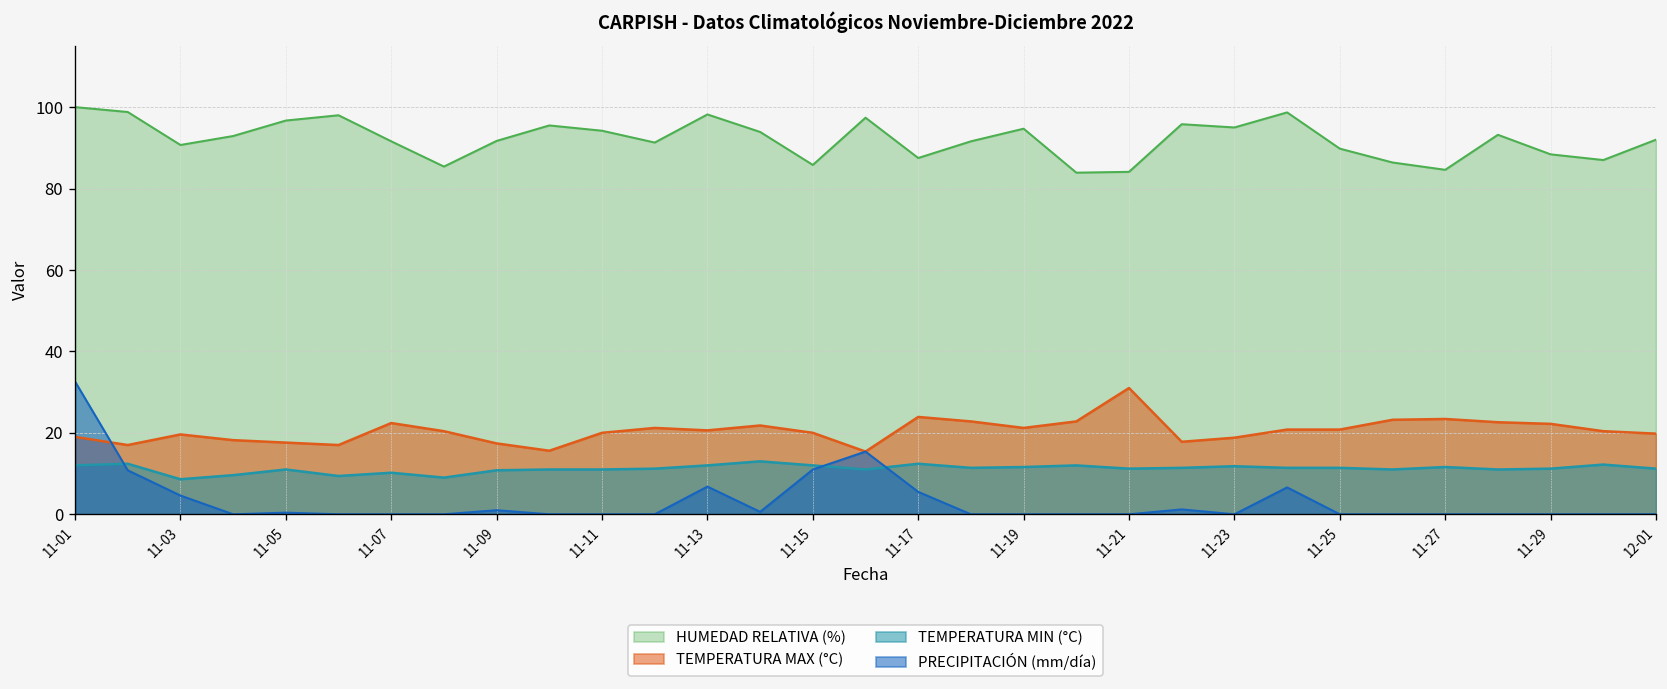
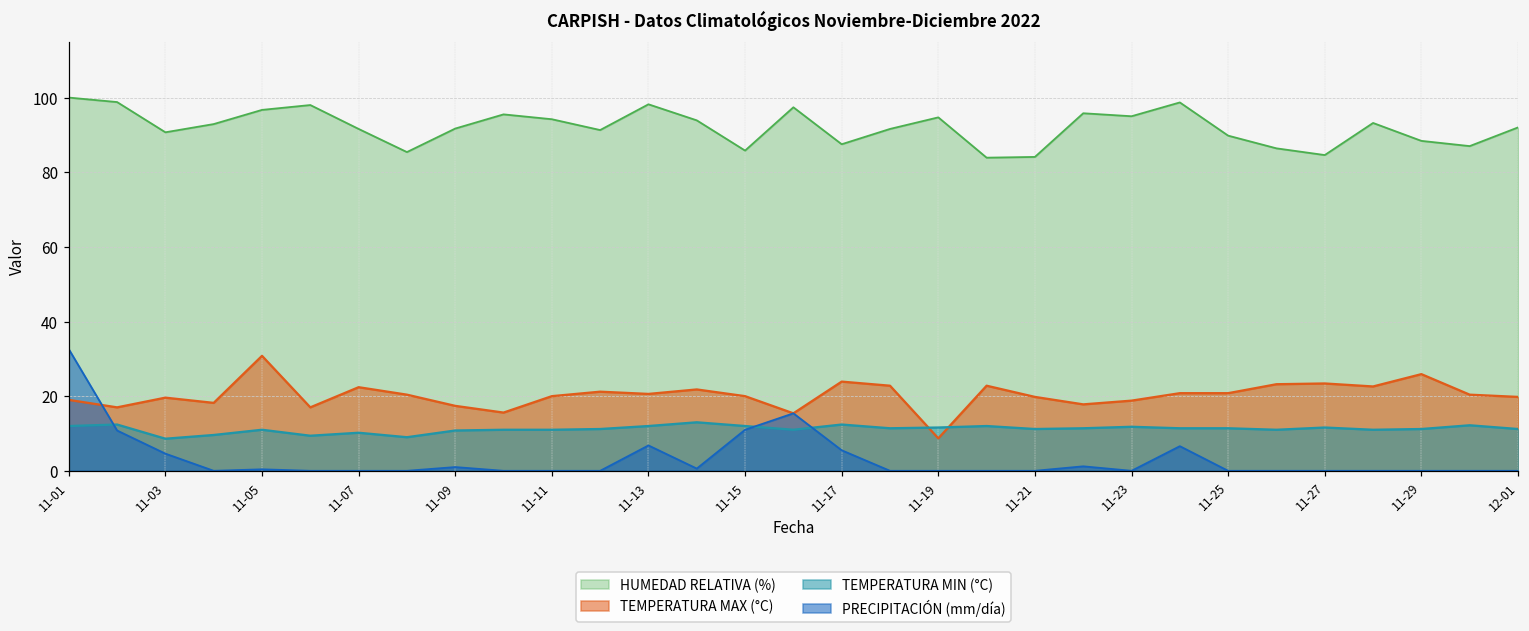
  {
    "HUMEDAD RELATIVA (%)": {
      "11-01": 100,
      "11-03": 91,
      "11-05": 97,
      "11-07": 92,
      "11-09": 92,
      "11-11": 94,
      "11-13": 98,
      "11-15": 86,
      "11-17": 88,
      "11-19": 95,
      "11-21": 84,
      "11-23": 95,
      "11-25": 90,
      "11-27": 85,
      "11-29": 88,
      "12-01": 92
    },
    "TEMPERATURA MAX (°C)": {
      "11-01": 19,
      "11-03": 20,
-     "11-05": 18,
+     "11-05": 31,
      "11-07": 22,
      "11-09": 17,
      "11-11": 20,
      "11-13": 21,
      "11-15": 20,
      "11-17": 24,
-     "11-19": 21,
-     "11-21": 31,
+     "11-19": 9,
+     "11-21": 20,
      "11-23": 19,
      "11-25": 21,
      "11-27": 23,
-     "11-29": 22,
+     "11-29": 26,
      "12-01": 20
    }
  }
